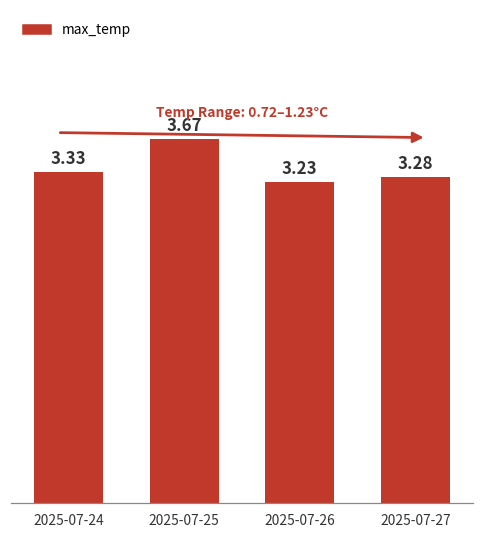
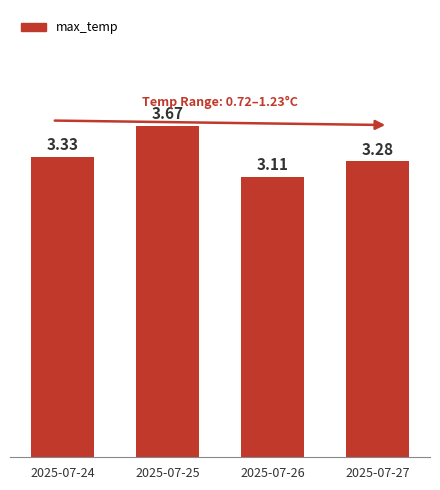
  {
    "2025-07-24": 3.33,
-   "2025-07-26": 3.23,
+   "2025-07-26": 3.11,
    "2025-07-27": 3.28
  }
